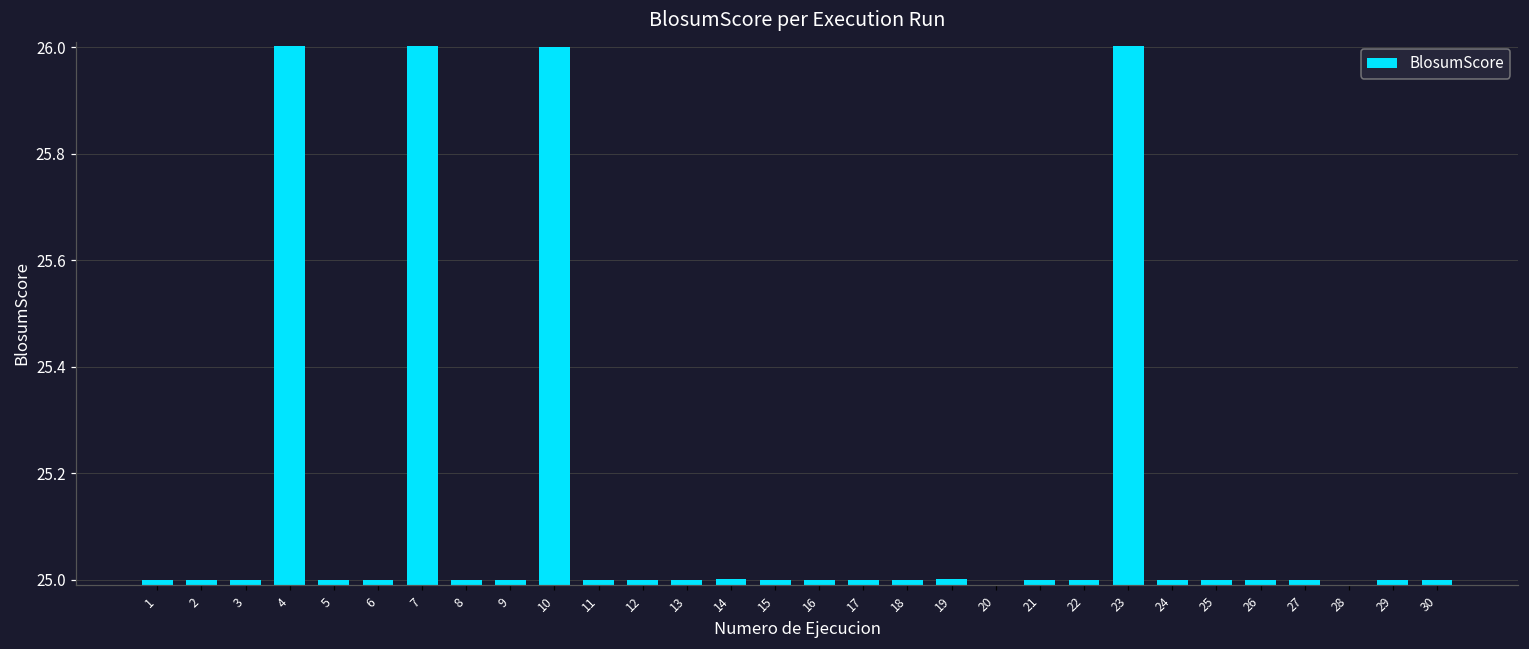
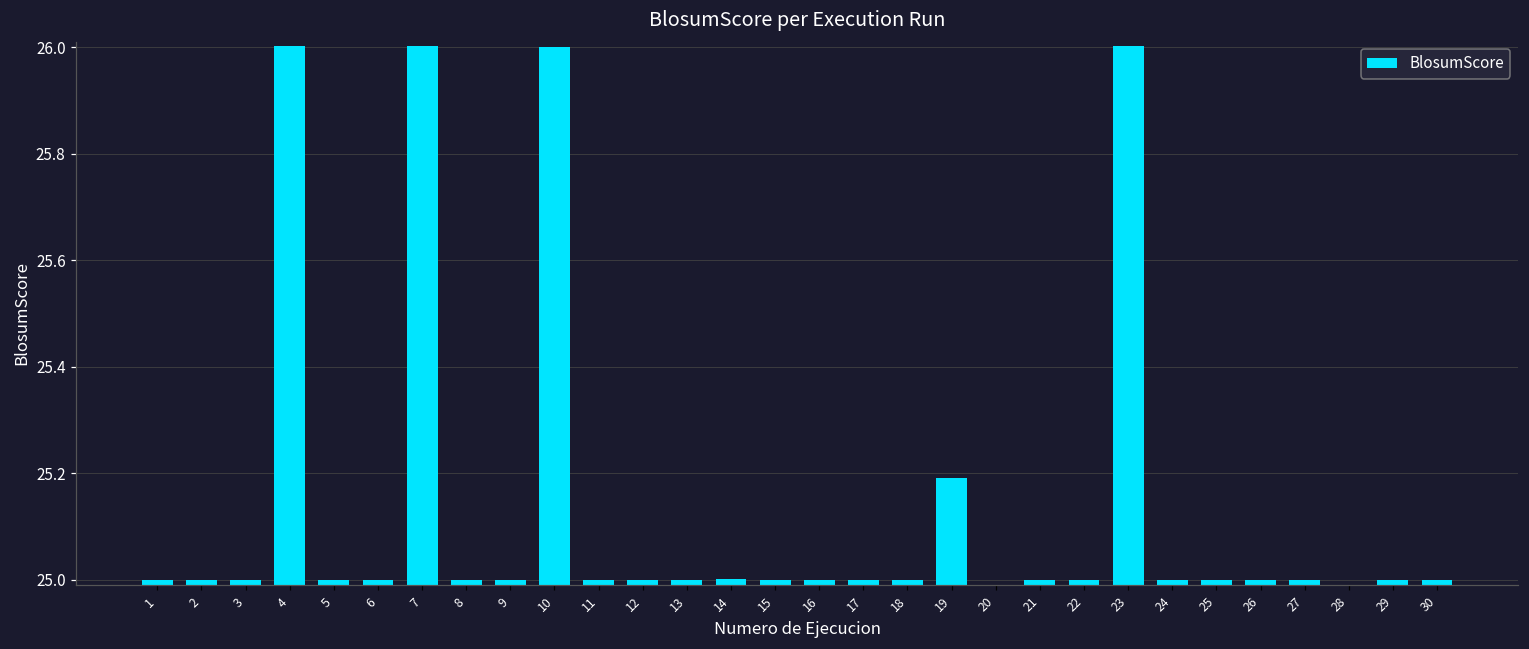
  {
    "1": 25.00,
    "2": 25.00,
    "3": 25.00,
    "4": 26.00,
    "5": 25.00,
    "6": 25.00,
    "7": 26.00,
    "8": 25.00,
    "9": 25.00,
    "10": 26.00,
    "11": 25.00,
    "12": 25.00,
    "13": 25.00,
    "14": 25.00,
    "15": 25.00,
    "16": 25.00,
    "17": 25.00,
    "18": 25.00,
-   "19": 25.00,
+   "19": 25.19,
    "21": 25.00,
    "22": 25.00,
    "23": 26.00,
    "24": 25.00,
    "25": 25.00,
    "26": 25.00,
    "27": 25.00,
    "29": 25.00,
    "30": 25.00
  }
